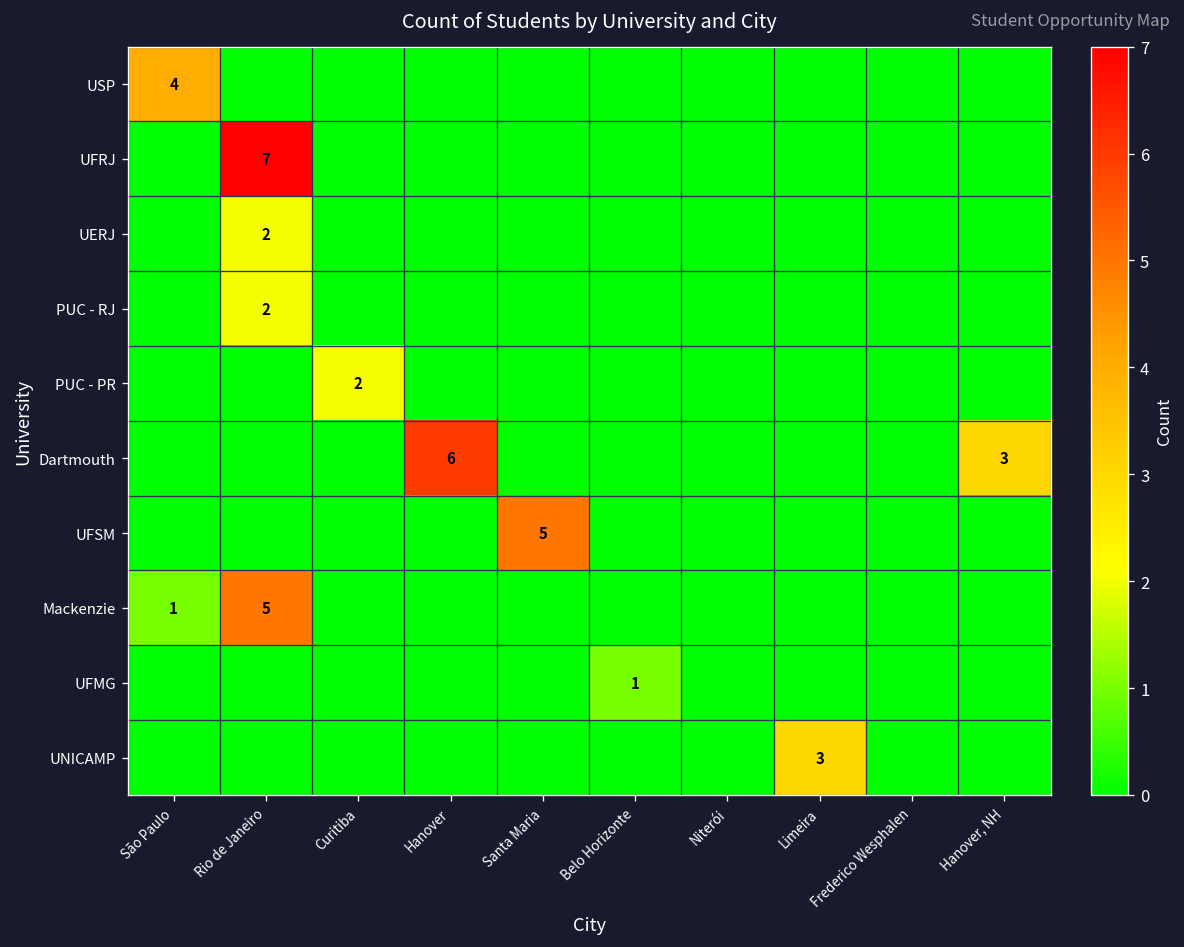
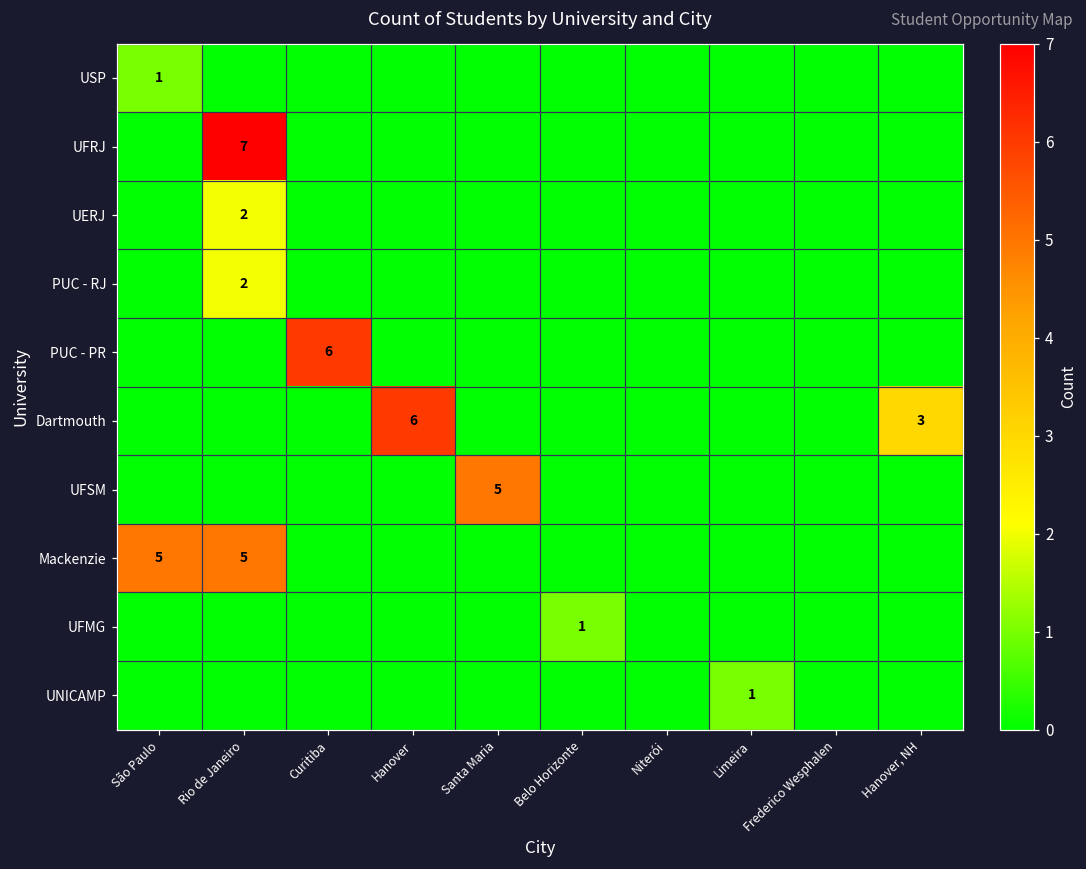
  {
    "USP": {
-     "São Paulo": 4
+     "São Paulo": 1
    },
    "UFRJ": {
      "Rio de Janeiro": 7
    },
    "UERJ": {
      "Rio de Janeiro": 2
    },
    "PUC - RJ": {
      "Rio de Janeiro": 2
    },
    "PUC - PR": {
-     "Curitiba": 2
+     "Curitiba": 6
    },
    "Dartmouth": {
      "Hanover": 6,
      "Hanover, NH": 3
    },
    "UFSM": {
      "Santa Maria": 5
    },
    "Mackenzie": {
-     "São Paulo": 1,
+     "São Paulo": 5,
      "Rio de Janeiro": 5
    },
    "UFMG": {
      "Belo Horizonte": 1
    },
    "UNICAMP": {
-     "Limeira": 3
+     "Limeira": 1
    }
  }
